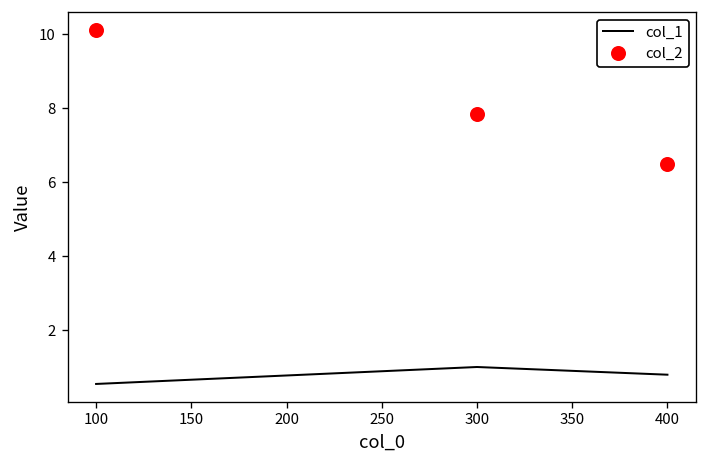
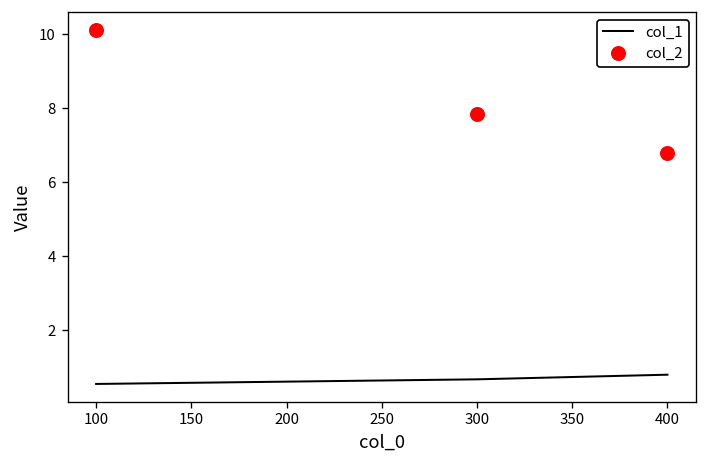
  {
    "col_1": {
      "100": 0.6,
-     "300": 1.0,
+     "300": 0.7,
      "400": 0.8
    },
    "col_2": {
      "100": 10.1,
      "300": 7.8,
-     "400": 6.5
+     "400": 6.8
    }
  }
